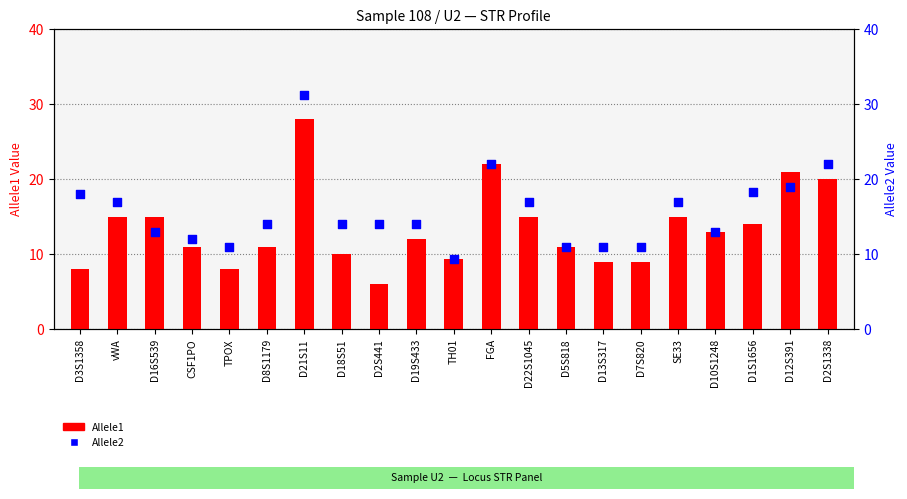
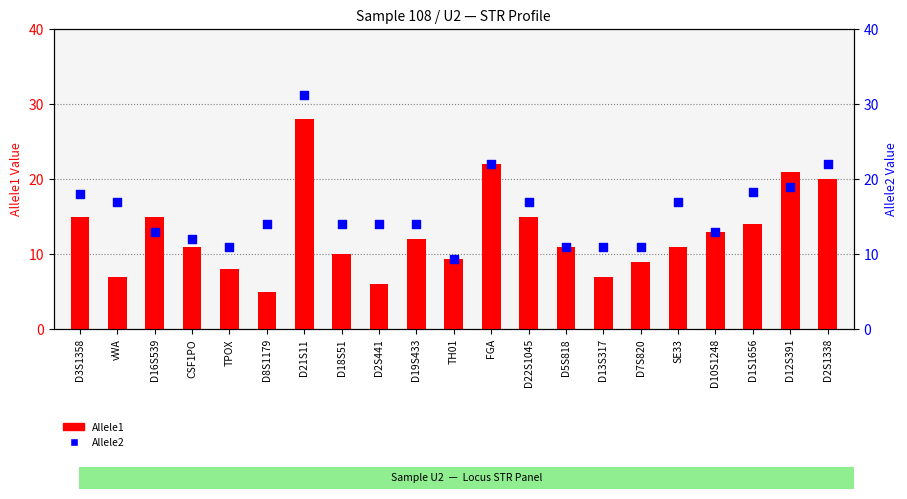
  {
    "Allele1": {
-     "D3S1358": 8,
-     "vWA": 15,
+     "D3S1358": 15,
+     "vWA": 7,
      "D16S539": 15,
      "CSF1PO": 11,
      "TPOX": 8,
-     "D8S1179": 11,
+     "D8S1179": 5,
      "D21S11": 28,
      "D18S51": 10,
      "D2S441": 6,
      "D19S433": 12,
      "TH01": 9,
      "FGA": 22,
      "D22S1045": 15,
      "D5S818": 11,
-     "D13S317": 9,
+     "D13S317": 7,
      "D7S820": 9,
-     "SE33": 15,
+     "SE33": 11,
      "D10S1248": 13,
      "D1S1656": 14,
      "D12S391": 21,
      "D2S1338": 20
    }
  }
